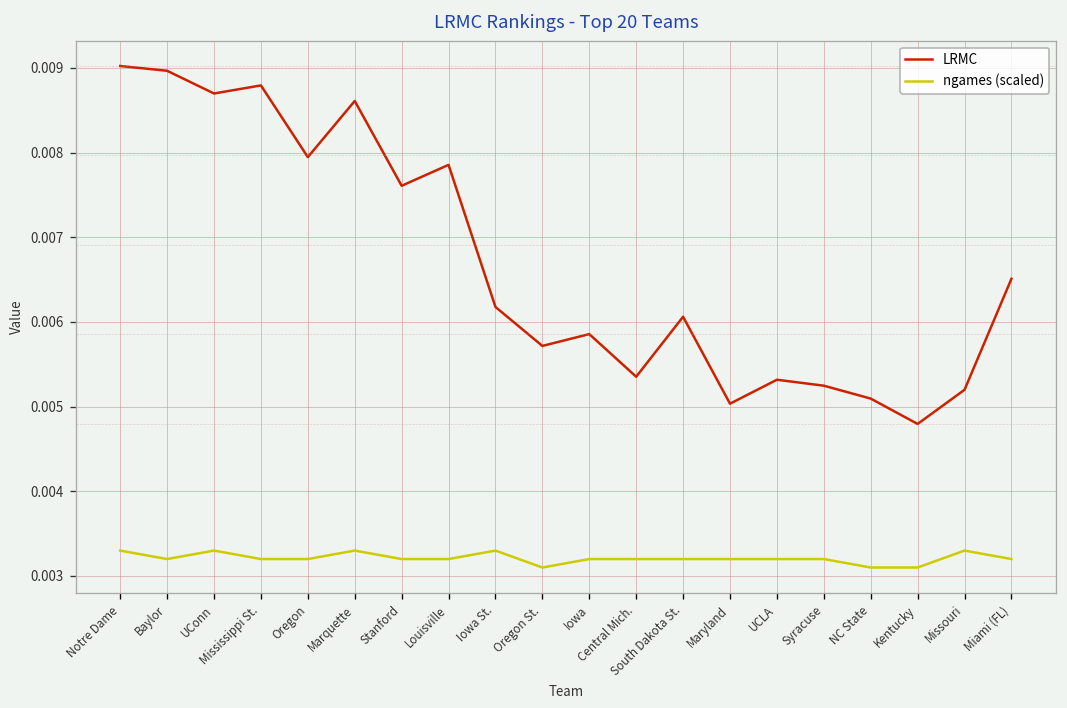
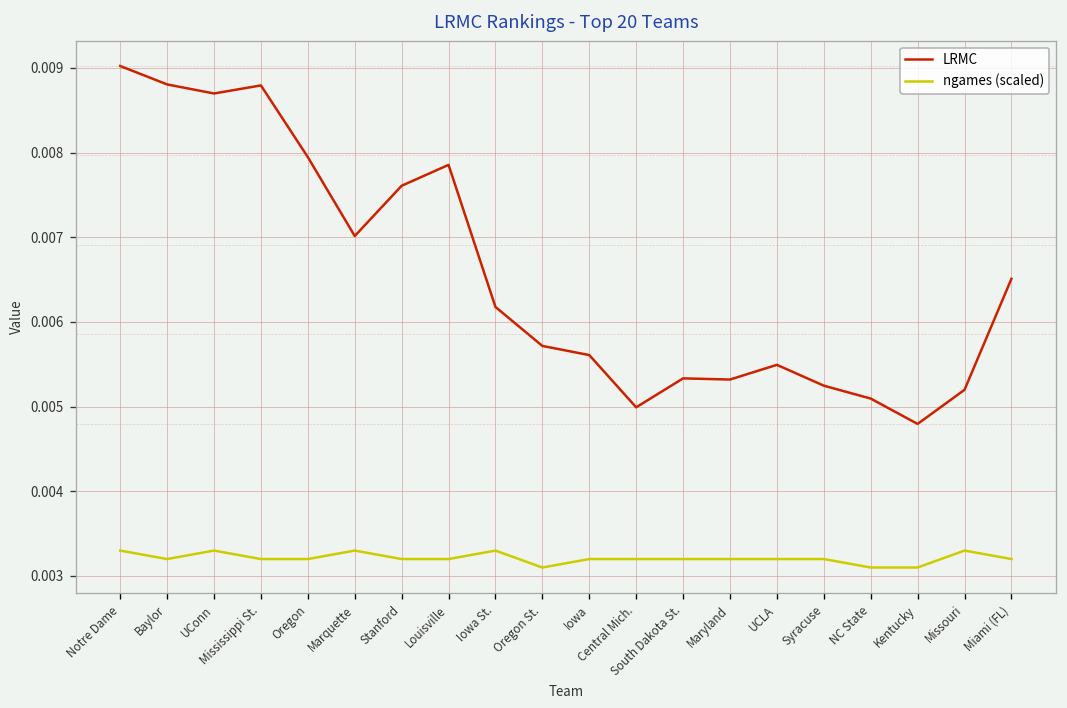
  {
    "LRMC": {
      "Notre Dame": 0.0090,
-     "Baylor": 0.0090,
+     "Baylor": 0.0088,
      "UConn": 0.0087,
      "Mississippi St.": 0.0088,
      "Oregon": 0.0079,
-     "Marquette": 0.0086,
+     "Marquette": 0.0070,
      "Stanford": 0.0076,
      "Louisville": 0.0079,
      "Iowa St.": 0.0062,
      "Oregon St.": 0.0057,
-     "Iowa": 0.0059,
-     "Central Mich.": 0.0054,
-     "South Dakota St.": 0.0061,
-     "Maryland": 0.0050,
-     "UCLA": 0.0053,
+     "Iowa": 0.0056,
+     "Central Mich.": 0.0050,
+     "South Dakota St.": 0.0053,
+     "Maryland": 0.0053,
+     "UCLA": 0.0055,
      "Syracuse": 0.0052,
      "NC State": 0.0051,
      "Kentucky": 0.0048,
      "Missouri": 0.0052,
      "Miami (FL)": 0.0065
    },
    "ngames (scaled)": {
      "Notre Dame": 0.0033,
      "Baylor": 0.0032,
      "UConn": 0.0033,
      "Mississippi St.": 0.0032,
      "Oregon": 0.0032,
      "Marquette": 0.0033,
      "Stanford": 0.0032,
      "Louisville": 0.0032,
      "Iowa St.": 0.0033,
      "Oregon St.": 0.0031,
      "Iowa": 0.0032,
      "Central Mich.": 0.0032,
      "South Dakota St.": 0.0032,
      "Maryland": 0.0032,
      "UCLA": 0.0032,
      "Syracuse": 0.0032,
      "NC State": 0.0031,
      "Kentucky": 0.0031,
      "Missouri": 0.0033,
      "Miami (FL)": 0.0032
    }
  }
